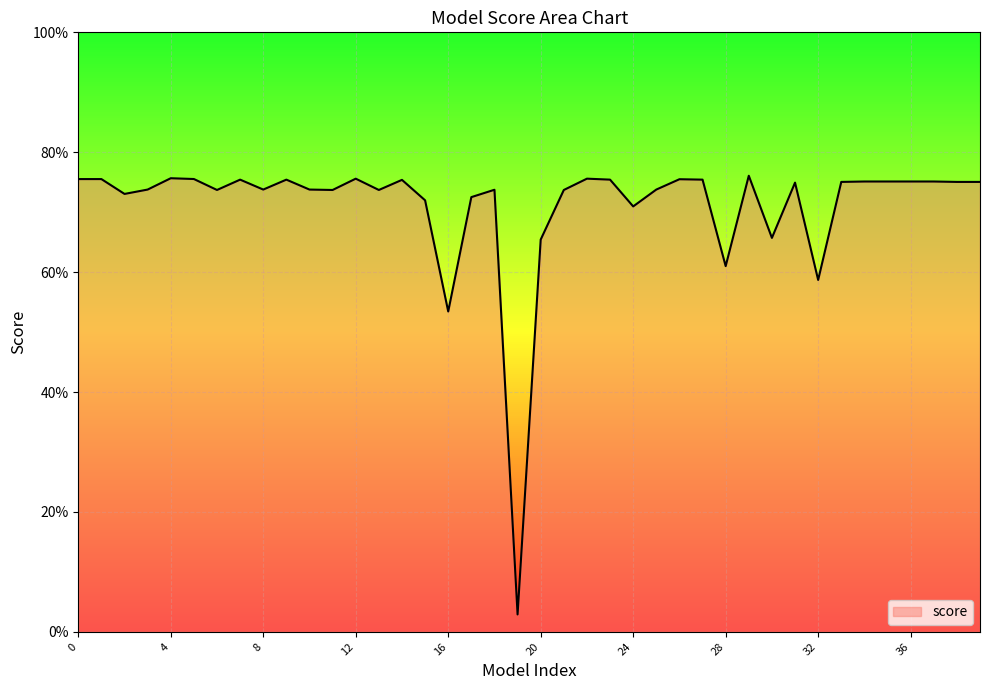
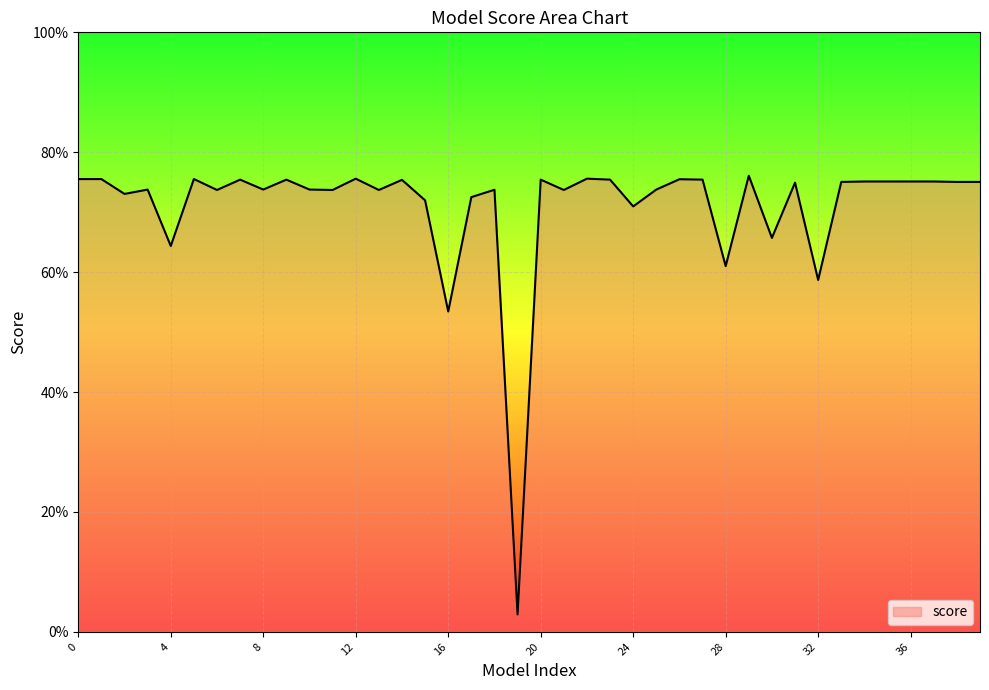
  {
    "0": "76%",
-   "4": "76%",
+   "4": "64%",
    "8": "74%",
    "12": "76%",
    "16": "53%",
-   "20": "65%",
+   "20": "75%",
    "24": "71%",
    "28": "61%",
    "32": "59%",
    "36": "75%"
  }
